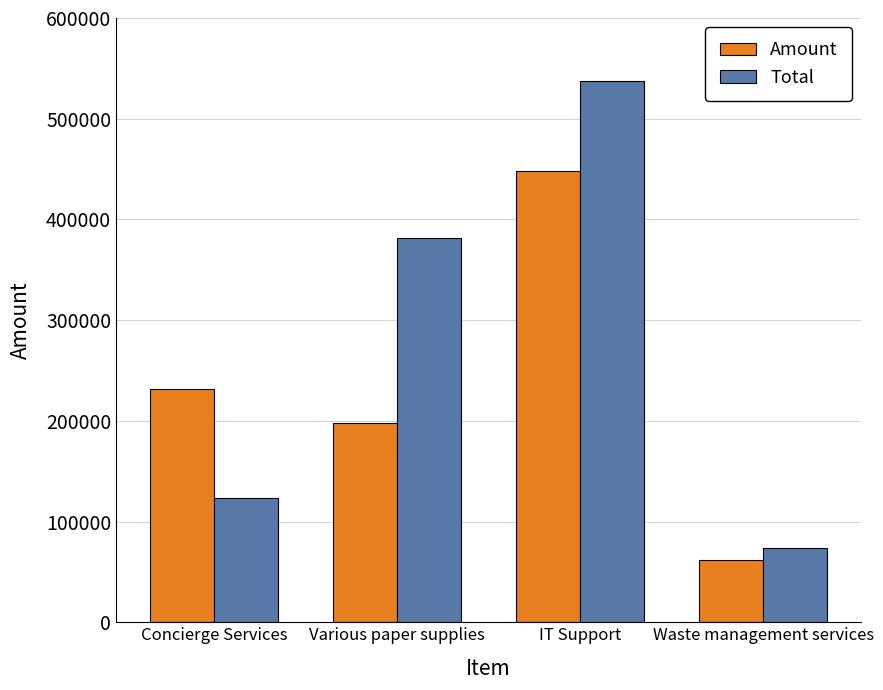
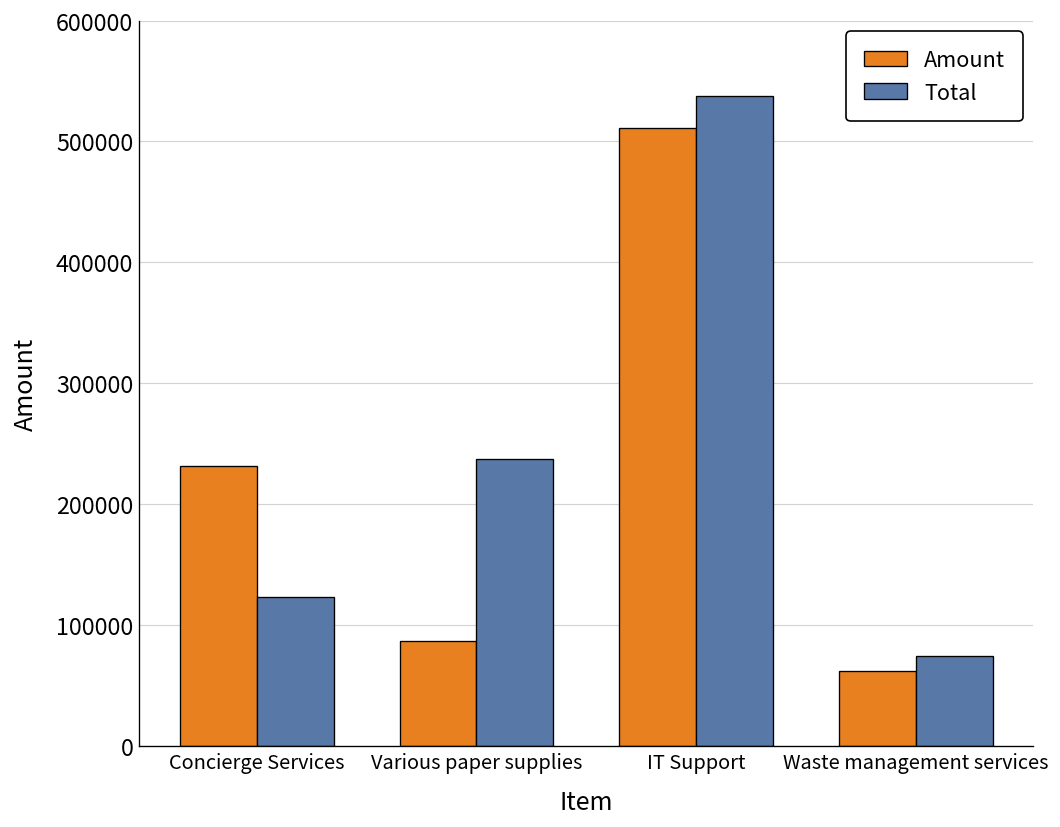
  {
    "Amount": {
      "Concierge Services": 232000,
-     "Various paper supplies": 198000,
-     "IT Support": 448000,
+     "Various paper supplies": 87000,
+     "IT Support": 511000,
      "Waste management services": 62000
    },
    "Total": {
      "Concierge Services": 123000,
-     "Various paper supplies": 382000,
+     "Various paper supplies": 237000,
      "IT Support": 537000,
      "Waste management services": 74000
    }
  }
